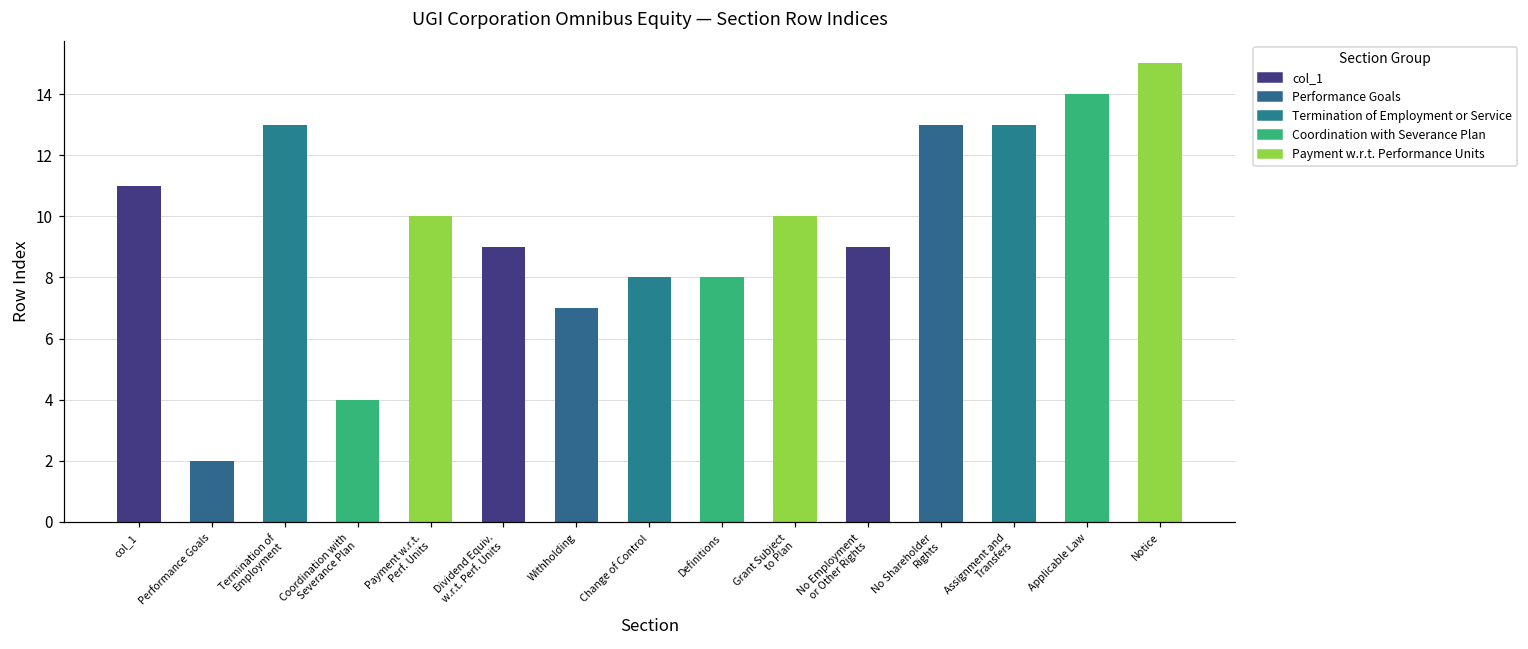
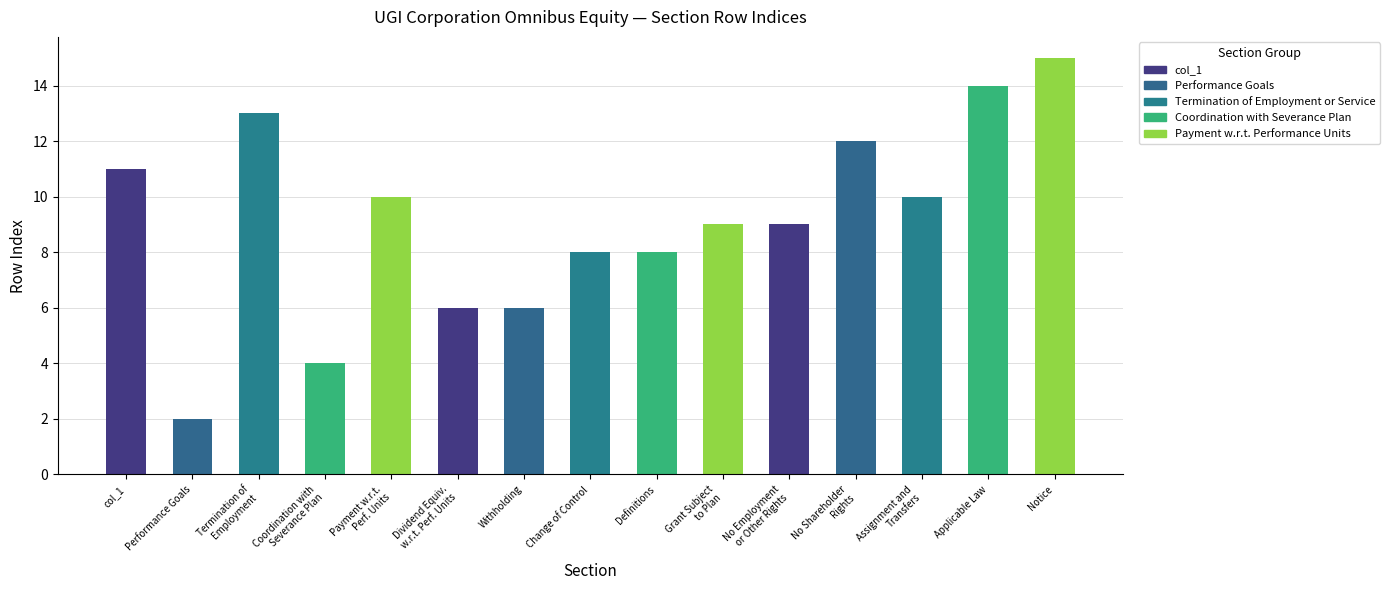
  {
    "col_1": 11,
    "Performance Goals": 2,
    "Termination of Employment": 13,
    "Coordination with Severance Plan": 4,
    "Payment w.r.t. Perf. Units": 10,
-   "Dividend Equiv. w.r.t. Perf. Units": 9,
-   "Withholding": 7,
+   "Dividend Equiv. w.r.t. Perf. Units": 6,
+   "Withholding": 6,
    "Change of Control": 8,
    "Definitions": 8,
-   "Grant Subject to Plan": 10,
+   "Grant Subject to Plan": 9,
    "No Employment or Other Rights": 9,
-   "No Shareholder Rights": 13,
-   "Assignment and Transfers": 13,
+   "No Shareholder Rights": 12,
+   "Assignment and Transfers": 10,
    "Applicable Law": 14,
    "Notice": 15
  }
